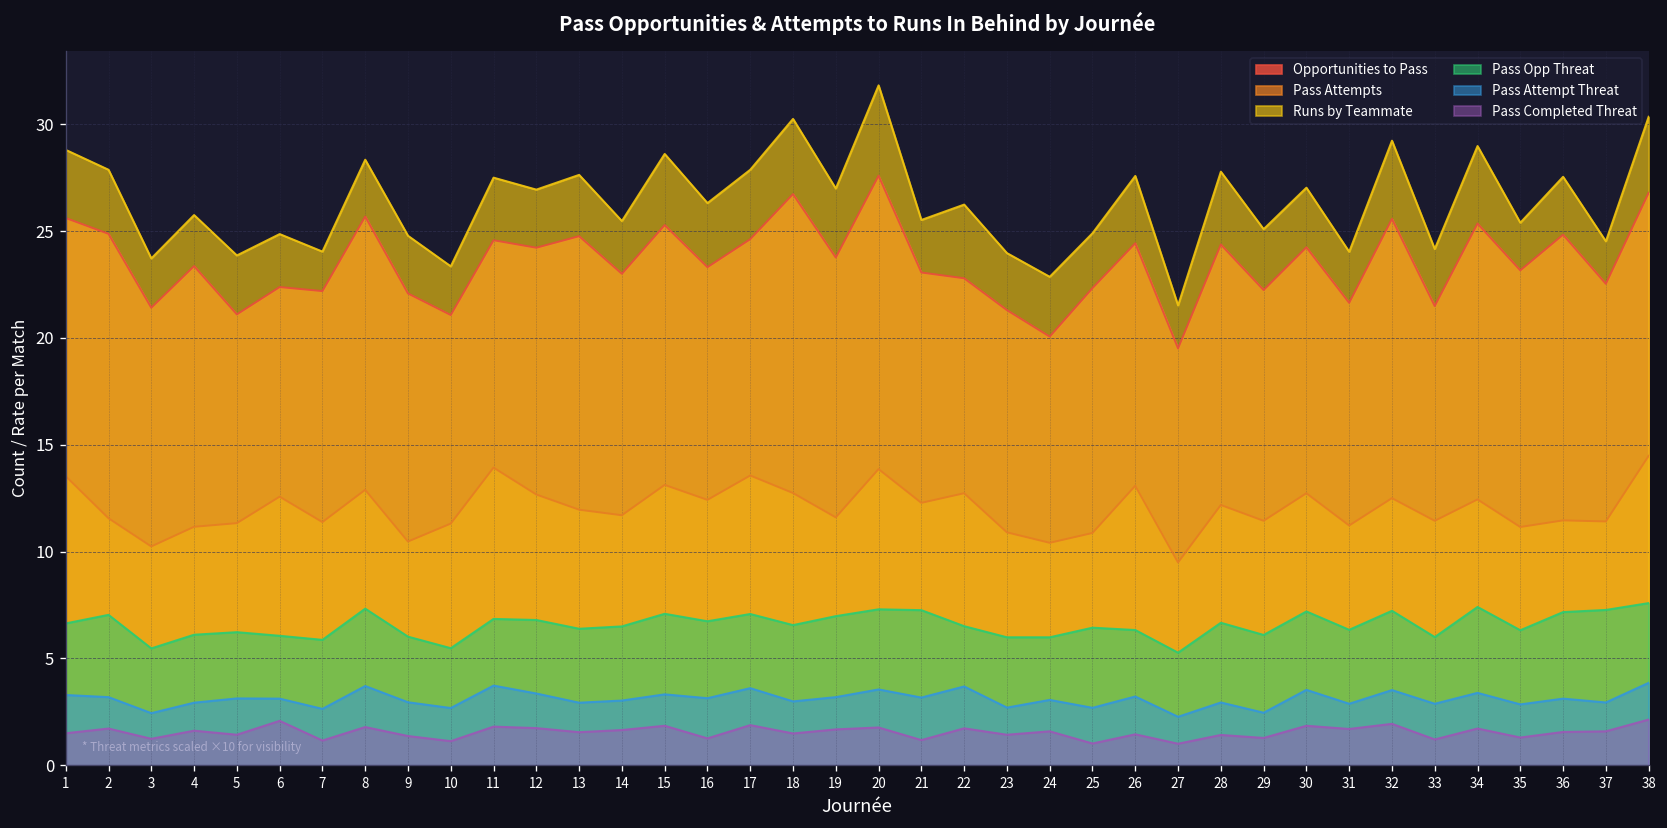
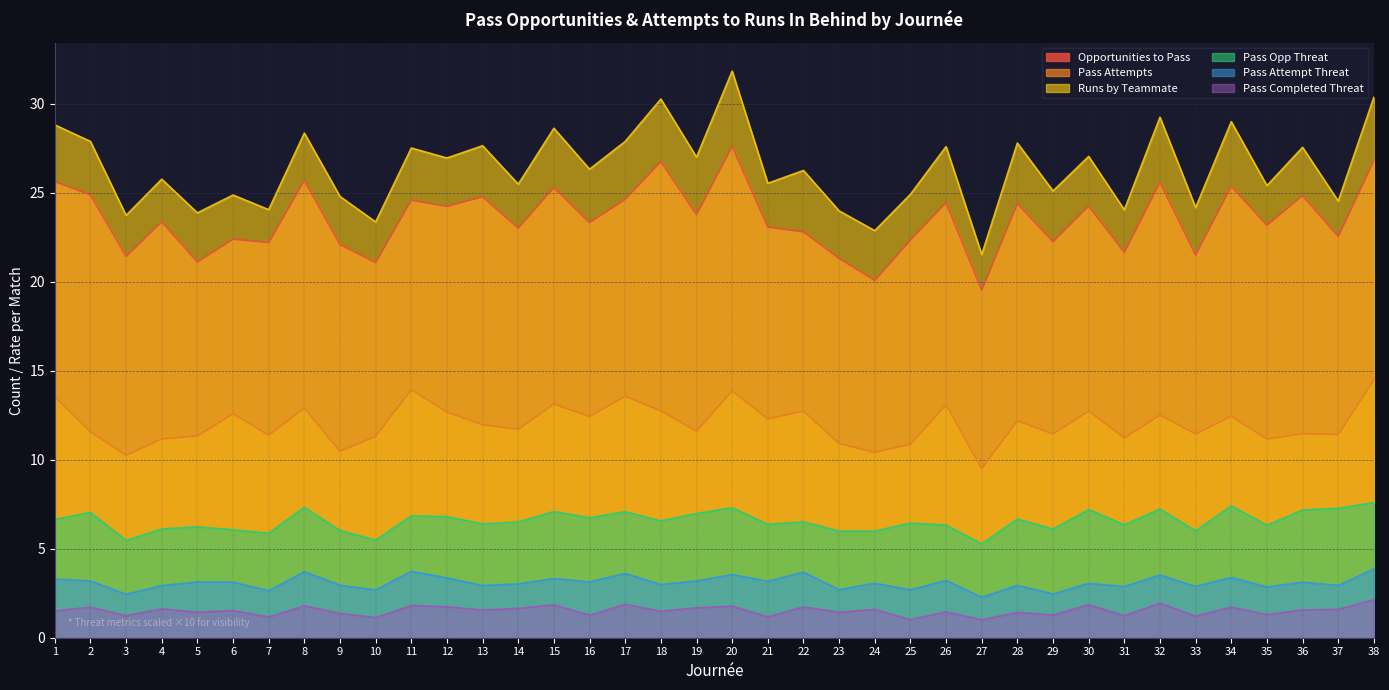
  {
    "Pass Opp Threat": {
      "1": 6.6,
      "2": 7.0,
      "3": 5.5,
      "4": 6.1,
      "5": 6.2,
      "6": 6.1,
      "7": 5.9,
      "8": 7.3,
      "9": 6.0,
      "10": 5.5,
      "11": 6.9,
      "12": 6.8,
      "13": 6.4,
      "14": 6.5,
      "15": 7.1,
      "16": 6.7,
      "17": 7.1,
      "18": 6.6,
      "19": 7.0,
      "20": 7.3,
-     "21": 7.3,
+     "21": 6.4,
      "22": 6.5,
      "23": 6.0,
      "24": 6.0,
      "25": 6.4,
      "26": 6.3,
      "27": 5.3,
      "28": 6.7,
      "29": 6.1,
      "30": 7.2,
      "31": 6.3,
      "32": 7.2,
      "33": 6.0,
      "34": 7.4,
      "35": 6.3,
      "36": 7.2,
      "37": 7.3,
      "38": 7.6
    },
    "Pass Attempt Threat": {
      "1": 3.3,
      "2": 3.2,
      "3": 2.4,
      "4": 2.9,
      "5": 3.1,
      "6": 3.1,
      "7": 2.6,
      "8": 3.7,
      "9": 2.9,
      "10": 2.7,
      "11": 3.7,
      "12": 3.4,
      "13": 2.9,
      "14": 3.0,
      "15": 3.3,
      "16": 3.1,
      "17": 3.6,
      "18": 3.0,
      "19": 3.2,
      "20": 3.6,
      "21": 3.2,
      "22": 3.7,
      "23": 2.7,
      "24": 3.1,
      "25": 2.7,
      "26": 3.2,
      "27": 2.3,
      "28": 2.9,
      "29": 2.5,
-     "30": 3.5,
+     "30": 3.1,
      "31": 2.9,
      "32": 3.5,
      "33": 2.9,
      "34": 3.4,
      "35": 2.8,
      "36": 3.1,
      "37": 2.9,
      "38": 3.9
    },
    "Pass Completed Threat": {
      "1": 1.5,
      "2": 1.7,
      "4": 1.6,
      "5": 1.4,
-     "6": 2.1,
+     "6": 1.5,
      "7": 1.2,
      "8": 1.8,
      "9": 1.4,
      "10": 1.1,
      "11": 1.8,
      "12": 1.7,
      "13": 1.6,
      "14": 1.7,
      "15": 1.9,
      "16": 1.3,
      "17": 1.9,
      "18": 1.5,
      "19": 1.7,
      "20": 1.8,
      "21": 1.2,
      "22": 1.7,
      "23": 1.4,
      "24": 1.6,
      "25": 1.0,
      "26": 1.5,
      "27": 1.0,
      "28": 1.4,
      "29": 1.3,
      "30": 1.9,
-     "31": 1.7,
+     "31": 1.2,
      "32": 1.9,
      "33": 1.2,
      "34": 1.7,
      "35": 1.3,
      "36": 1.6,
      "37": 1.6,
      "38": 2.1
    }
  }
